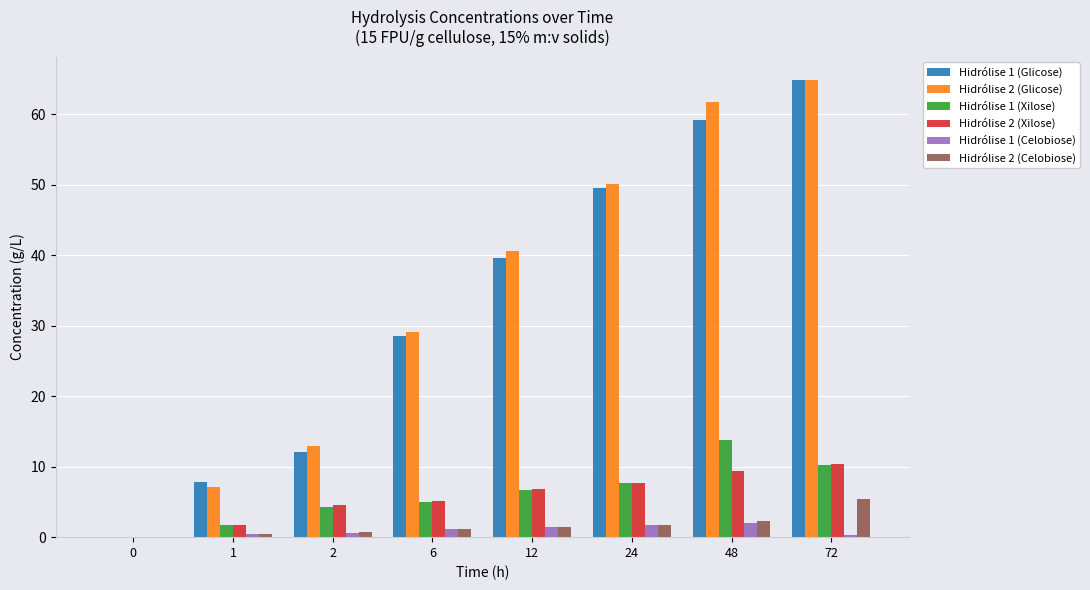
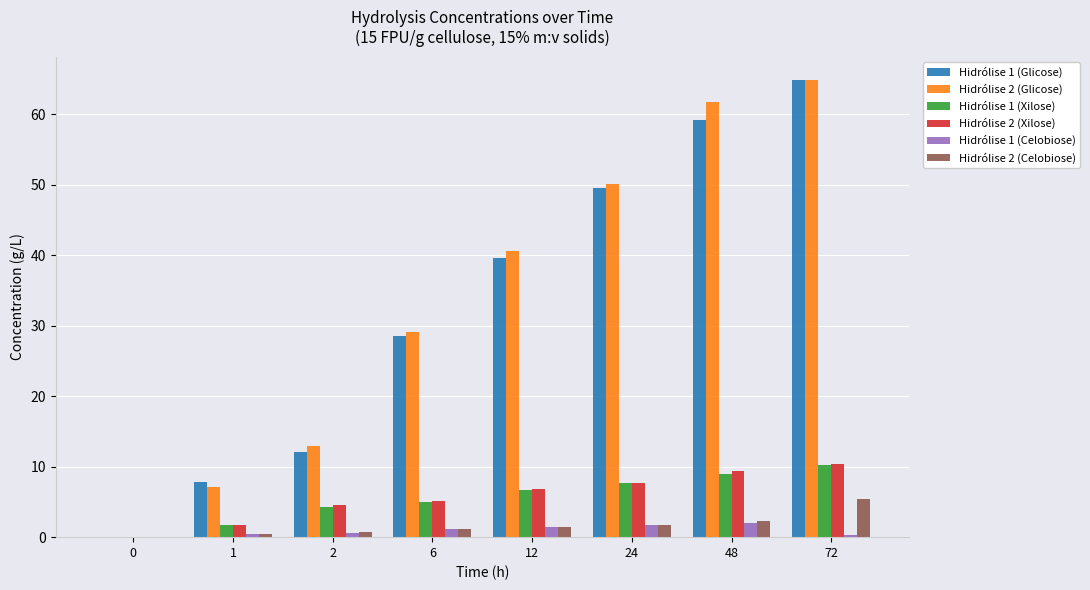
  {
    "Hidrólise 1 (Glicose)": {
      "0": 0,
      "1": 8,
      "2": 12,
      "6": 29,
      "12": 40,
      "24": 50,
      "48": 59,
      "72": 65
    },
    "Hidrólise 2 (Glicose)": {
      "0": 0,
      "1": 7,
      "2": 13,
      "6": 29,
      "12": 41,
      "24": 50,
      "48": 62,
      "72": 65
    },
    "Hidrólise 1 (Xilose)": {
      "0": 0,
      "1": 2,
      "2": 4,
      "6": 5,
      "12": 7,
      "24": 8,
-     "48": 14,
+     "48": 9,
      "72": 10
    },
    "Hidrólise 2 (Xilose)": {
      "0": 0,
      "1": 2,
      "2": 5,
      "6": 5,
      "12": 7,
      "24": 8,
      "48": 9,
      "72": 10
    },
    "Hidrólise 1 (Celobiose)": {
      "0": 0,
      "1": 0,
      "2": 1,
      "6": 1,
      "12": 1,
      "24": 2,
      "48": 2
    },
    "Hidrólise 2 (Celobiose)": {
      "0": 0,
      "1": 1,
      "2": 1,
      "6": 1,
      "12": 1,
      "24": 2,
      "48": 2,
      "72": 5
    }
  }
